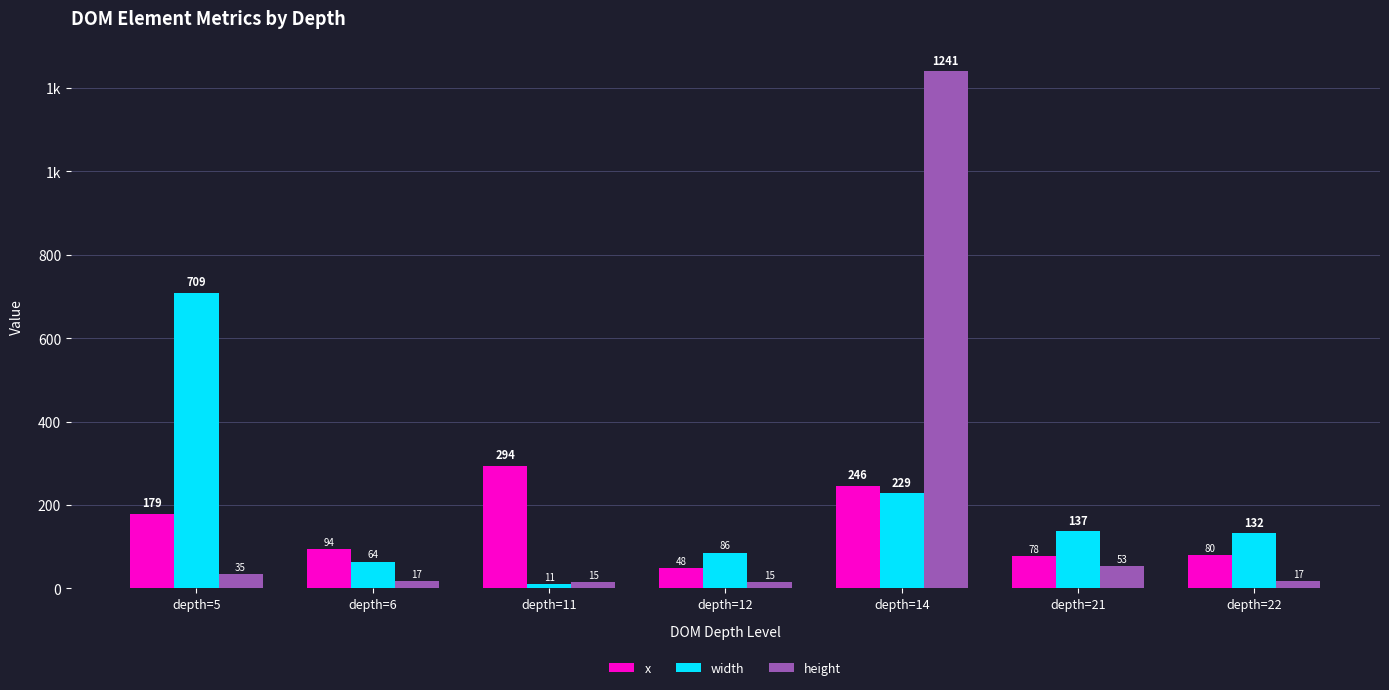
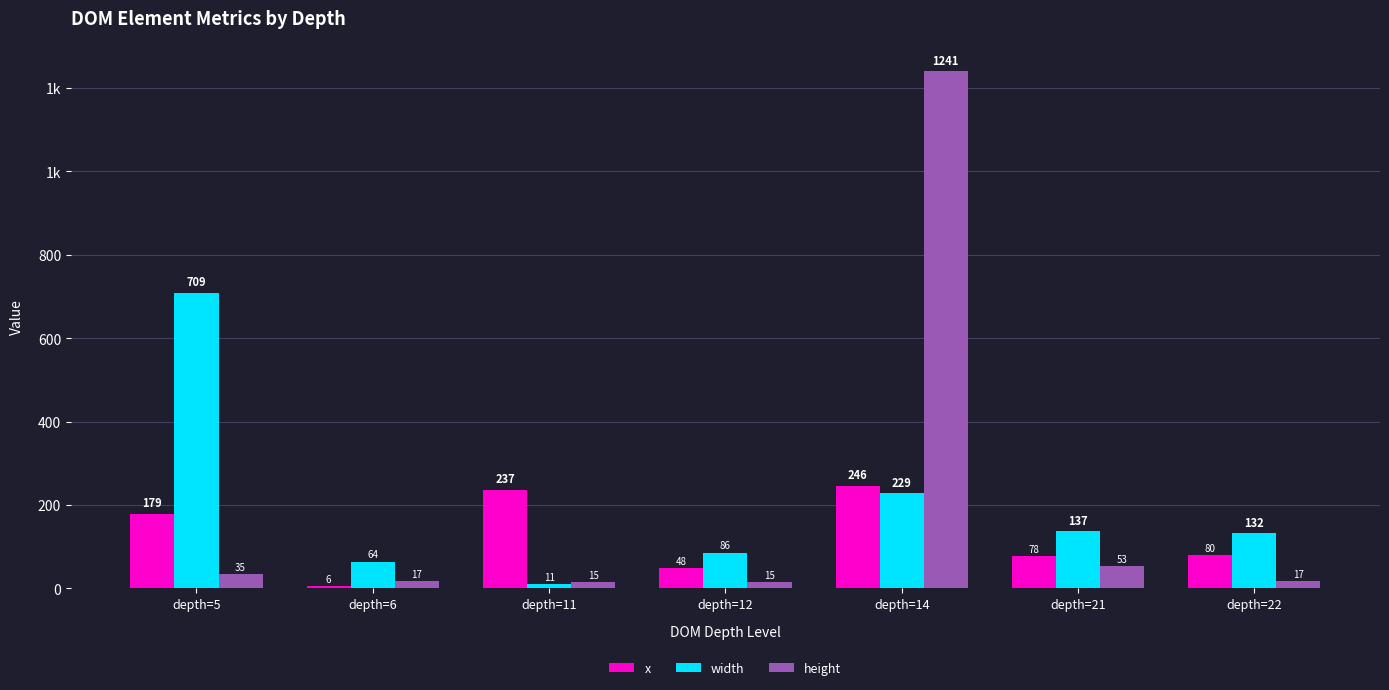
  {
    "x": {
      "depth=5": 179,
-     "depth=6": 94,
-     "depth=11": 294,
+     "depth=6": 6,
+     "depth=11": 237,
      "depth=12": 48,
      "depth=14": 246,
      "depth=21": 78,
      "depth=22": 80
    },
    "width": {
      "depth=5": 709,
      "depth=6": 64,
      "depth=11": 11,
      "depth=12": 86,
      "depth=14": 229,
      "depth=21": 137,
      "depth=22": 132
    },
    "height": {
      "depth=5": 35,
      "depth=6": 17,
      "depth=11": 15,
      "depth=12": 15,
      "depth=14": 1241,
      "depth=21": 53,
      "depth=22": 17
    }
  }
